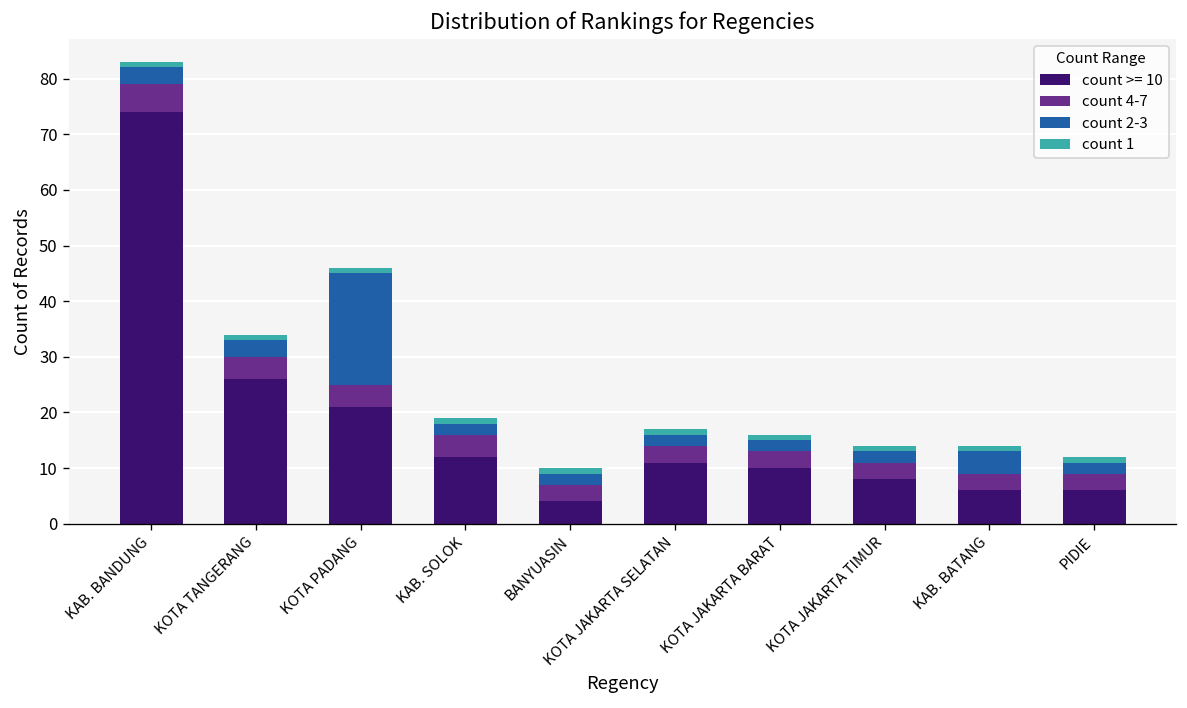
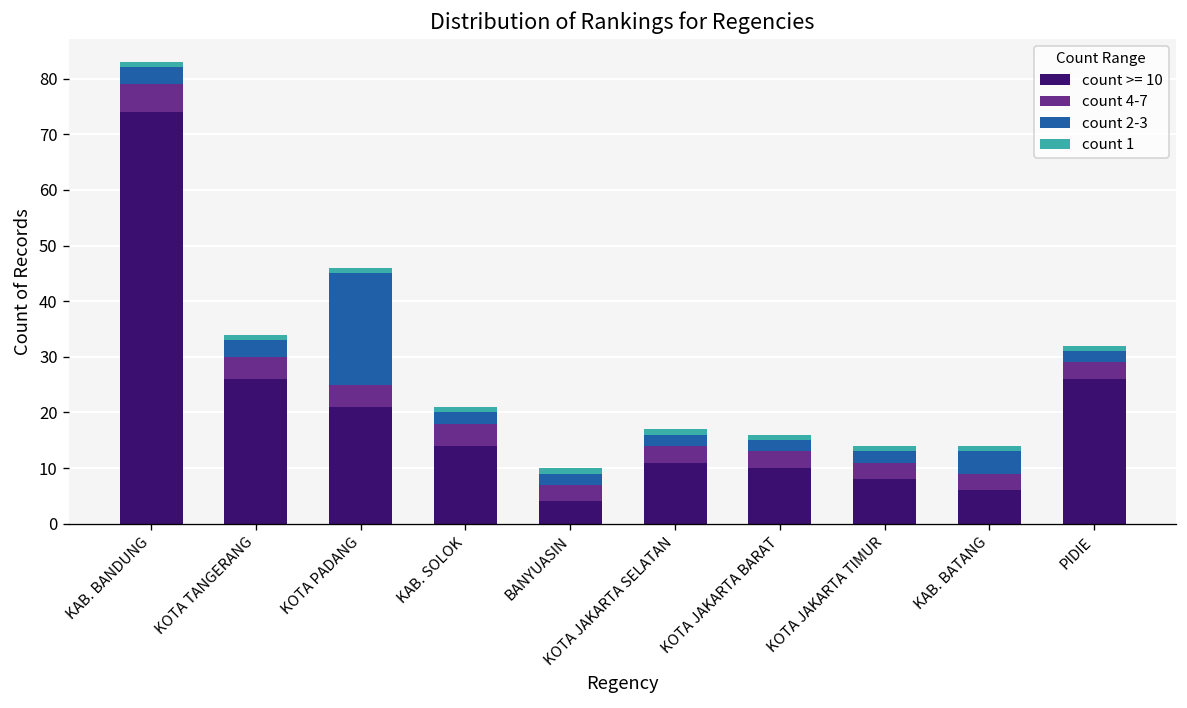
  {
    "count >= 10": {
      "KAB. BANDUNG": 74,
      "KOTA TANGERANG": 26,
      "KOTA PADANG": 21,
-     "KAB. SOLOK": 12,
+     "KAB. SOLOK": 14,
      "BANYUASIN": 4,
      "KOTA JAKARTA SELATAN": 11,
      "KOTA JAKARTA BARAT": 10,
      "KOTA JAKARTA TIMUR": 8,
      "KAB. BATANG": 6,
-     "PIDIE": 6
+     "PIDIE": 26
    },
    "count 4-7": {
      "KAB. BANDUNG": 5,
      "KOTA TANGERANG": 4,
      "KOTA PADANG": 4,
      "KAB. SOLOK": 4,
      "BANYUASIN": 3,
      "KOTA JAKARTA SELATAN": 3,
      "KOTA JAKARTA BARAT": 3,
      "KOTA JAKARTA TIMUR": 3,
      "KAB. BATANG": 3,
      "PIDIE": 3
    },
    "count 2-3": {
      "KAB. BANDUNG": 3,
      "KOTA TANGERANG": 3,
      "KOTA PADANG": 20,
      "KAB. SOLOK": 2,
      "BANYUASIN": 2,
      "KOTA JAKARTA SELATAN": 2,
      "KOTA JAKARTA BARAT": 2,
      "KOTA JAKARTA TIMUR": 2,
      "KAB. BATANG": 4,
      "PIDIE": 2
    },
    "count 1": {
      "KAB. BANDUNG": 1,
      "KOTA TANGERANG": 1,
      "KOTA PADANG": 1,
      "KAB. SOLOK": 1,
      "BANYUASIN": 1,
      "KOTA JAKARTA SELATAN": 1,
      "KOTA JAKARTA BARAT": 1,
      "KOTA JAKARTA TIMUR": 1,
      "KAB. BATANG": 1,
      "PIDIE": 1
    }
  }
